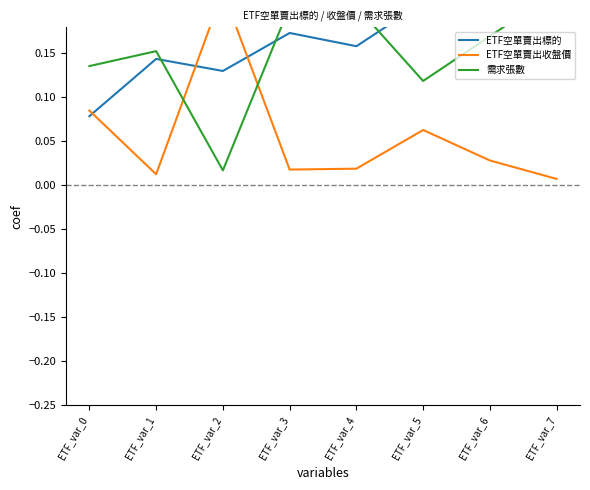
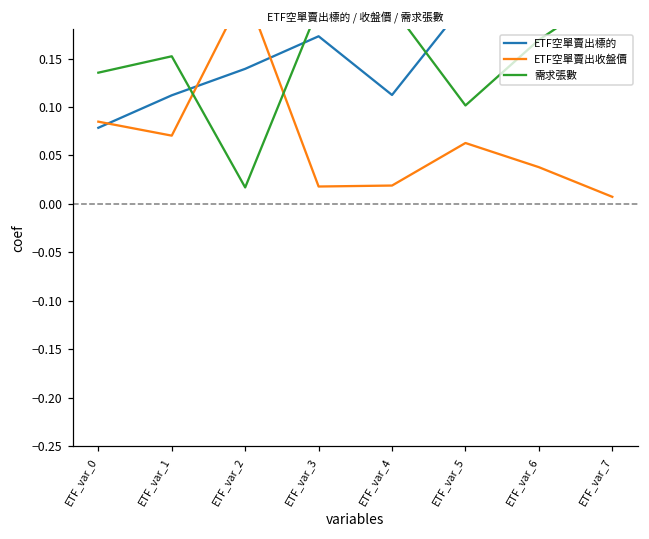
  {
    "ETF空單賣出標的": {
      "ETF_var_0": 0.08,
-     "ETF_var_1": 0.14,
-     "ETF_var_2": 0.13,
+     "ETF_var_1": 0.11,
+     "ETF_var_2": 0.14,
      "ETF_var_3": 0.17,
-     "ETF_var_4": 0.16
+     "ETF_var_4": 0.11
    },
    "ETF空單賣出收盤價": {
      "ETF_var_0": 0.08,
-     "ETF_var_1": 0.01,
+     "ETF_var_1": 0.07,
      "ETF_var_3": 0.02,
      "ETF_var_4": 0.02,
      "ETF_var_5": 0.06,
-     "ETF_var_6": 0.03,
+     "ETF_var_6": 0.04,
      "ETF_var_7": 0.01
    },
    "需求張數": {
      "ETF_var_0": 0.14,
      "ETF_var_1": 0.15,
      "ETF_var_2": 0.02,
-     "ETF_var_5": 0.12
+     "ETF_var_5": 0.10
    }
  }
